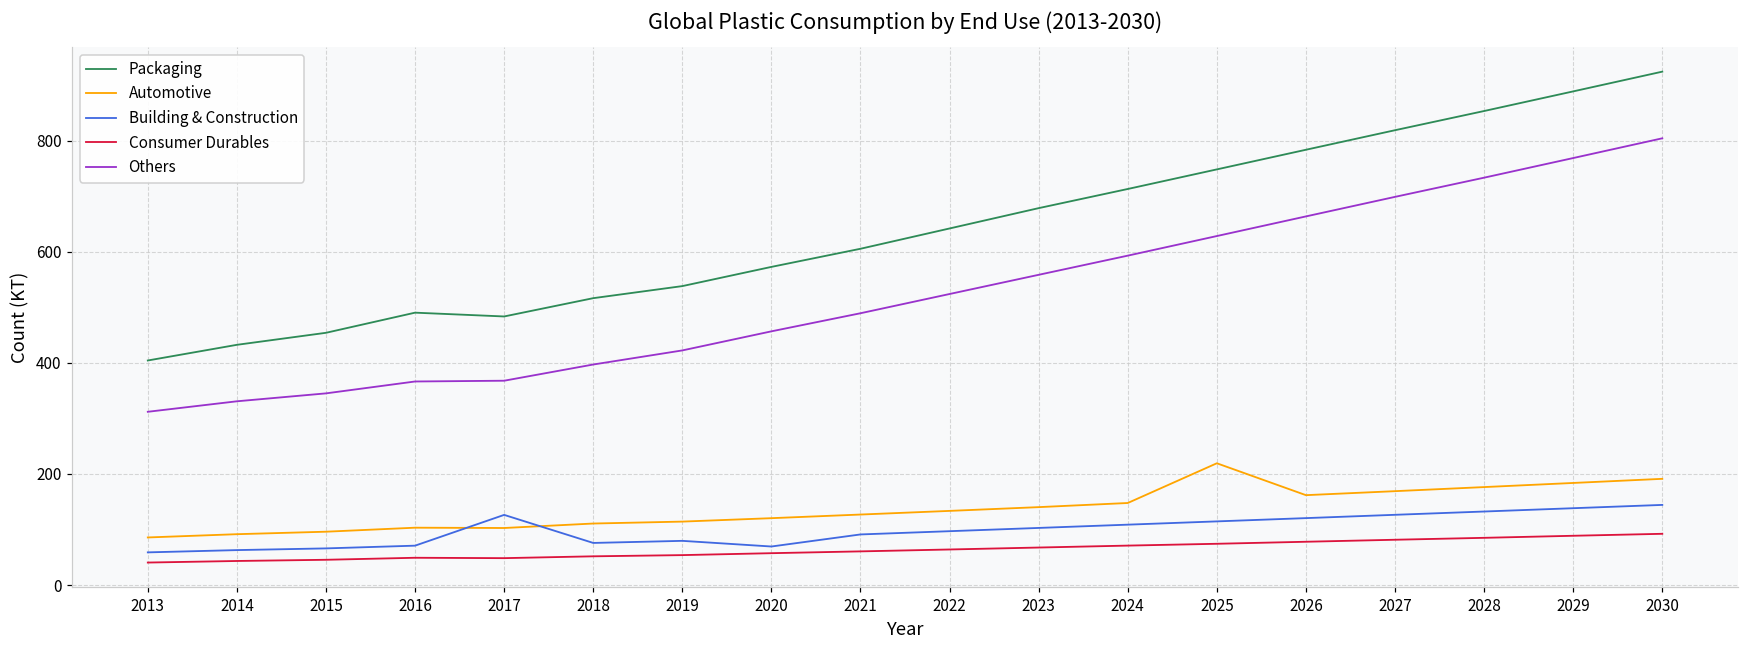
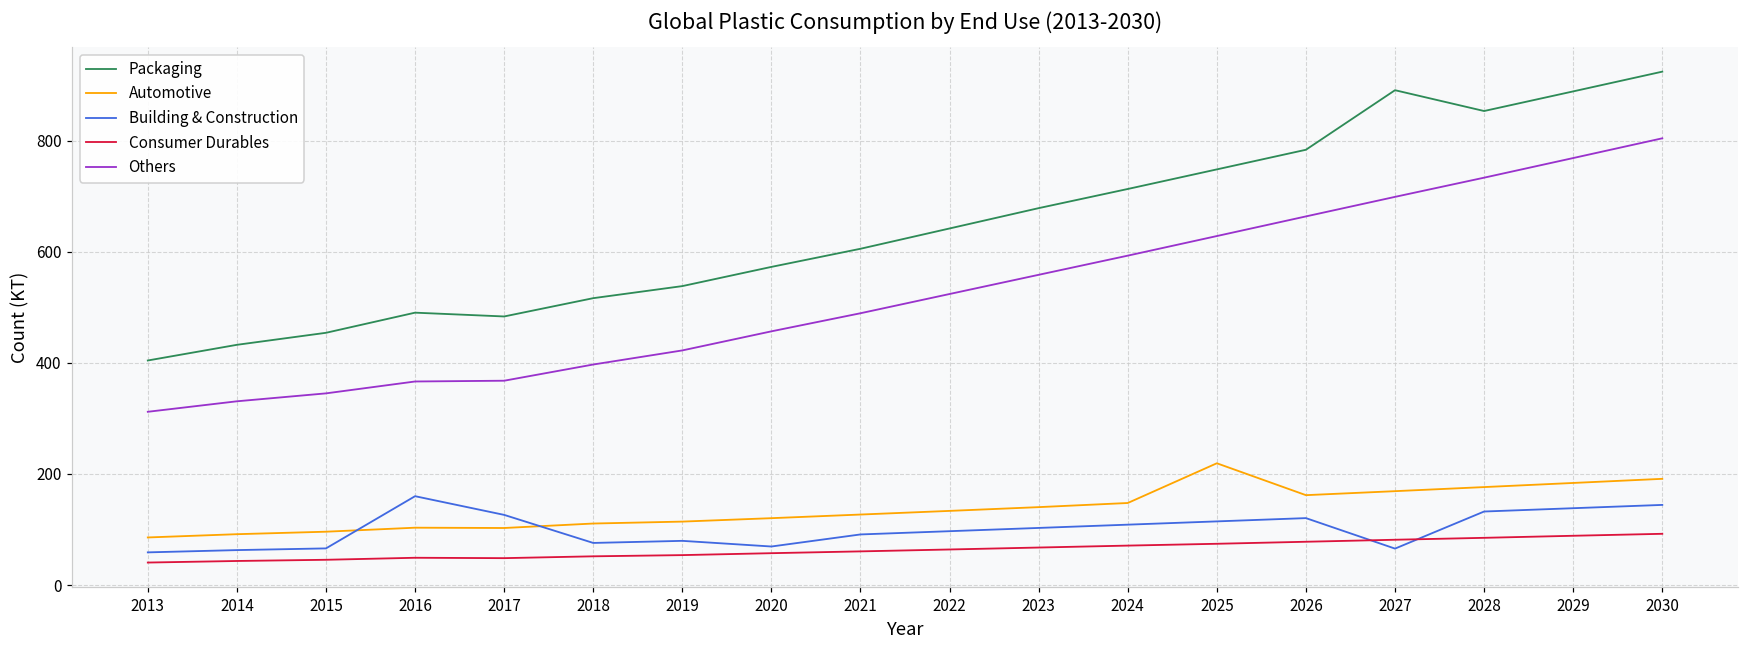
  {
    "Packaging": {
      "2013": 400,
      "2014": 430,
      "2015": 450,
      "2016": 490,
      "2017": 480,
      "2018": 520,
      "2019": 540,
      "2020": 570,
      "2021": 610,
      "2022": 640,
      "2023": 680,
      "2024": 710,
      "2025": 750,
      "2026": 780,
-     "2027": 820,
+     "2027": 890,
      "2028": 850,
      "2029": 890,
      "2030": 920
    },
    "Automotive": {
      "2013": 90,
      "2014": 90,
      "2015": 100,
      "2016": 100,
      "2017": 100,
      "2018": 110,
      "2019": 110,
      "2020": 120,
      "2021": 130,
      "2022": 130,
      "2023": 140,
      "2024": 150,
      "2025": 220,
      "2026": 160,
      "2027": 170,
      "2028": 180,
      "2029": 180,
      "2030": 190
    },
    "Building & Construction": {
      "2013": 60,
      "2014": 60,
      "2015": 70,
-     "2016": 70,
+     "2016": 160,
      "2017": 130,
      "2018": 80,
      "2019": 80,
      "2020": 70,
      "2021": 90,
      "2022": 100,
      "2023": 100,
      "2024": 110,
      "2025": 110,
      "2026": 120,
-     "2027": 130,
+     "2027": 70,
      "2028": 130,
      "2029": 140,
      "2030": 140
    },
    "Consumer Durables": {
      "2013": 40,
      "2014": 40,
      "2015": 50,
      "2016": 50,
      "2017": 50,
      "2018": 50,
      "2019": 50,
      "2020": 60,
      "2021": 60,
      "2022": 60,
      "2023": 70,
      "2024": 70,
      "2025": 70,
      "2026": 80,
      "2027": 80,
      "2028": 80,
      "2029": 90,
      "2030": 90
    },
    "Others": {
      "2013": 310,
      "2014": 330,
      "2015": 340,
      "2016": 370,
      "2017": 370,
      "2018": 400,
      "2019": 420,
      "2020": 460,
      "2021": 490,
      "2022": 520,
      "2023": 560,
      "2024": 590,
      "2025": 630,
      "2026": 660,
      "2027": 700,
      "2028": 730,
      "2029": 770,
      "2030": 800
    }
  }
